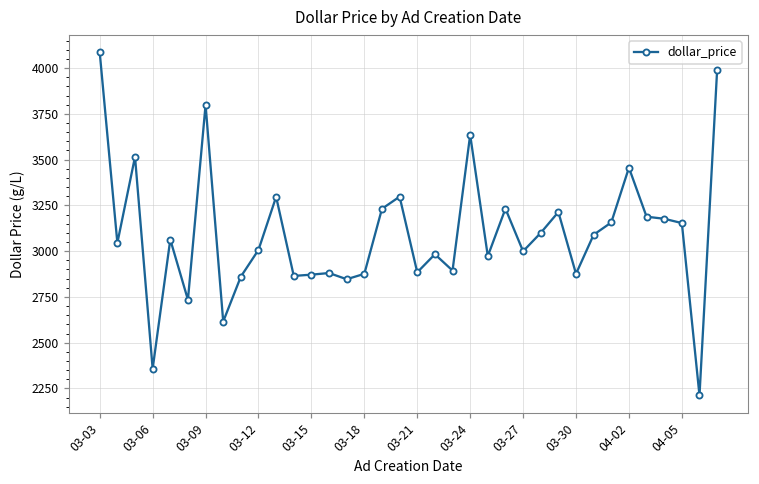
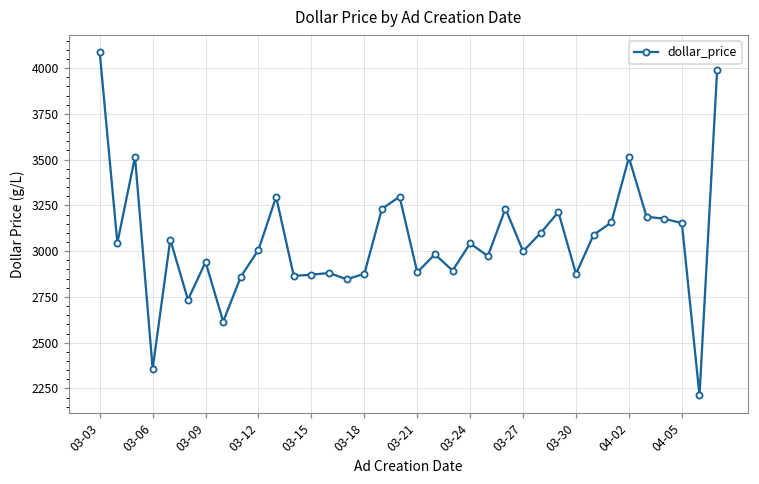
  {
    "03-03": 4090,
    "03-06": 2360,
-   "03-09": 3800,
+   "03-09": 2940,
    "03-12": 3010,
    "03-15": 2870,
    "03-18": 2880,
    "03-21": 2880,
-   "03-24": 3640,
+   "03-24": 3040,
    "03-27": 3000,
    "03-30": 2880,
-   "04-02": 3460,
+   "04-02": 3510,
    "04-05": 3150
  }
